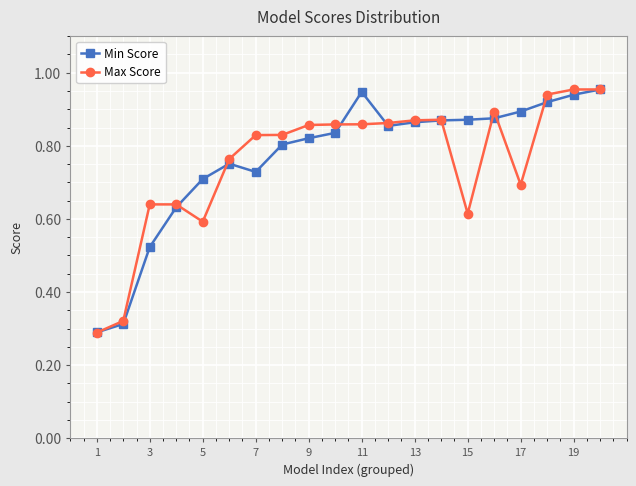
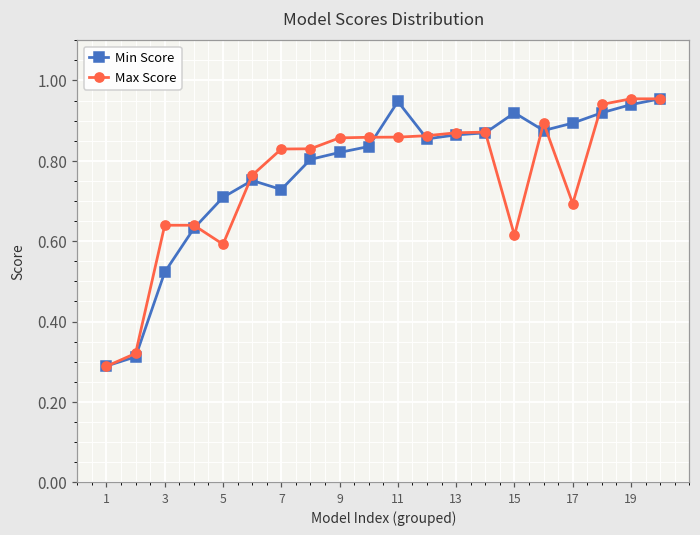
  {
    "Min Score": {
      "3": 0.52,
      "5": 0.71,
      "7": 0.73,
      "9": 0.82,
      "11": 0.95,
-     "15": 0.87,
+     "15": 0.92,
      "17": 0.89,
      "19": 0.94
    },
    "Max Score": {
      "3": 0.64,
      "5": 0.59,
      "7": 0.83,
      "9": 0.86,
      "11": 0.86,
      "15": 0.61,
      "17": 0.69,
      "19": 0.95
    }
  }
